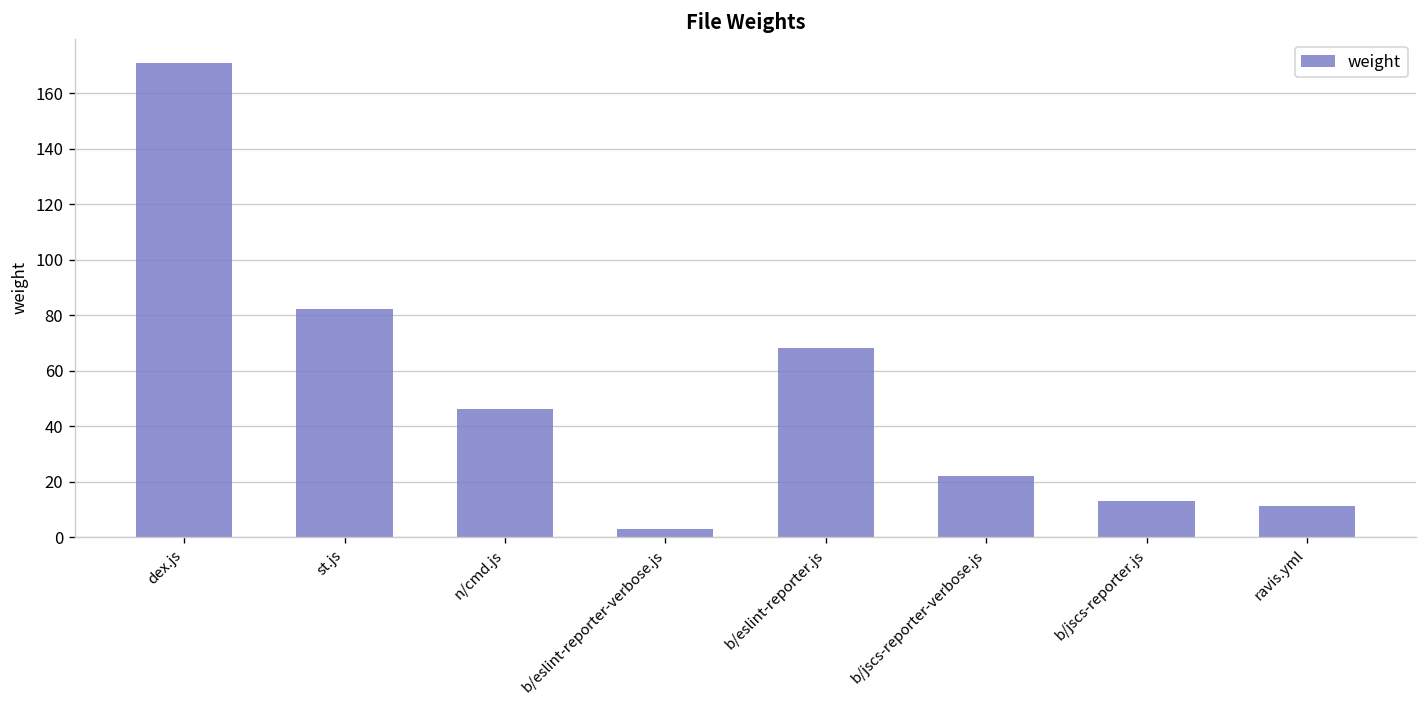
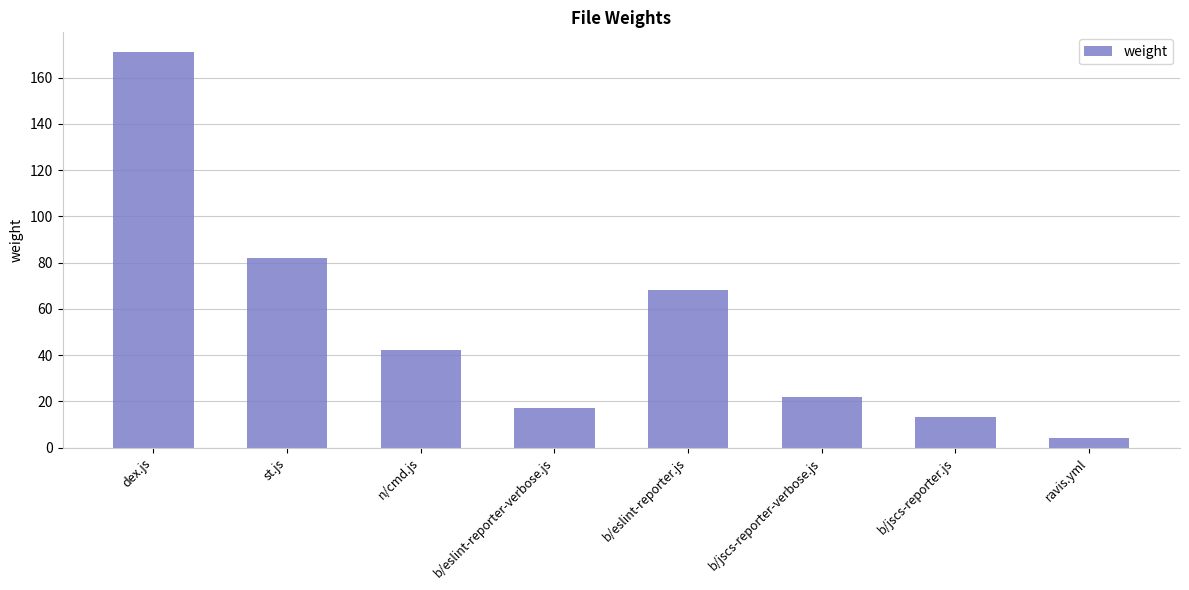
  {
    "dex.js": 171,
    "st.js": 82,
-   "n/cmd.js": 46,
-   "b/eslint-reporter-verbose.js": 3,
+   "n/cmd.js": 42,
+   "b/eslint-reporter-verbose.js": 17,
    "b/eslint-reporter.js": 68,
    "b/jscs-reporter-verbose.js": 22,
    "b/jscs-reporter.js": 13,
-   "ravis.yml": 11
+   "ravis.yml": 4
  }
